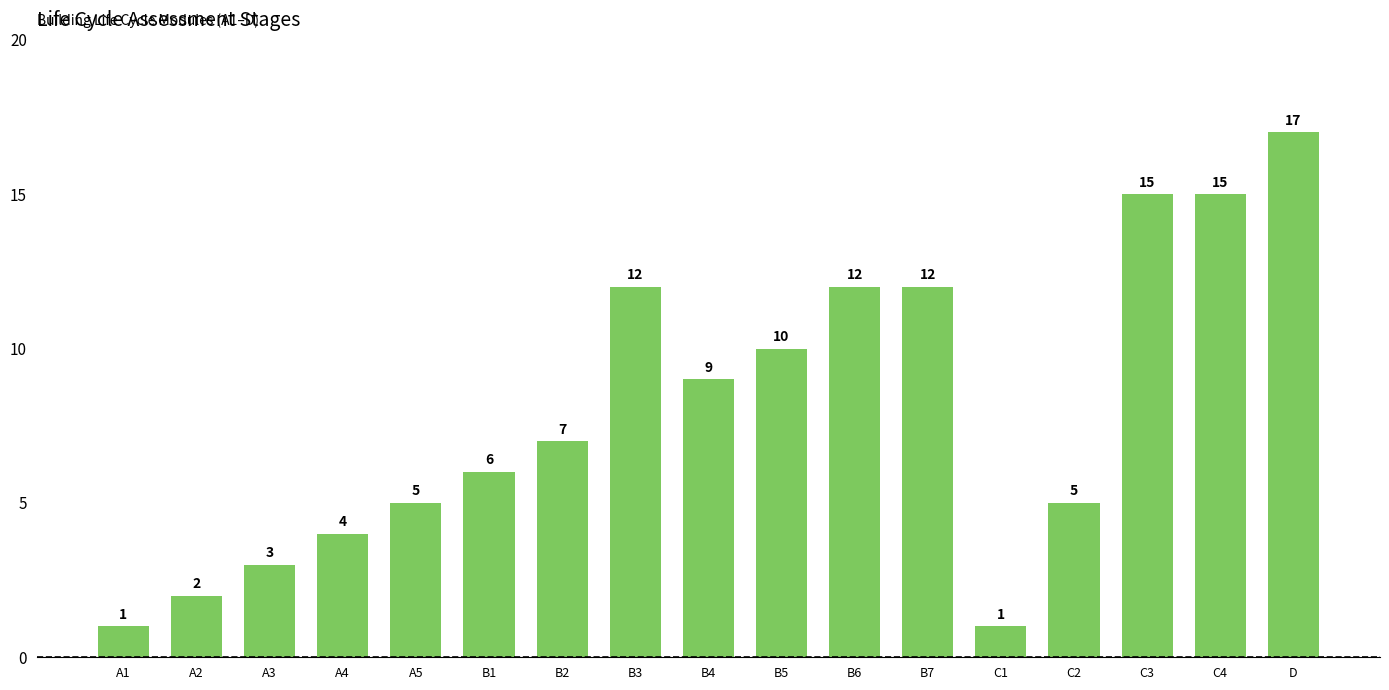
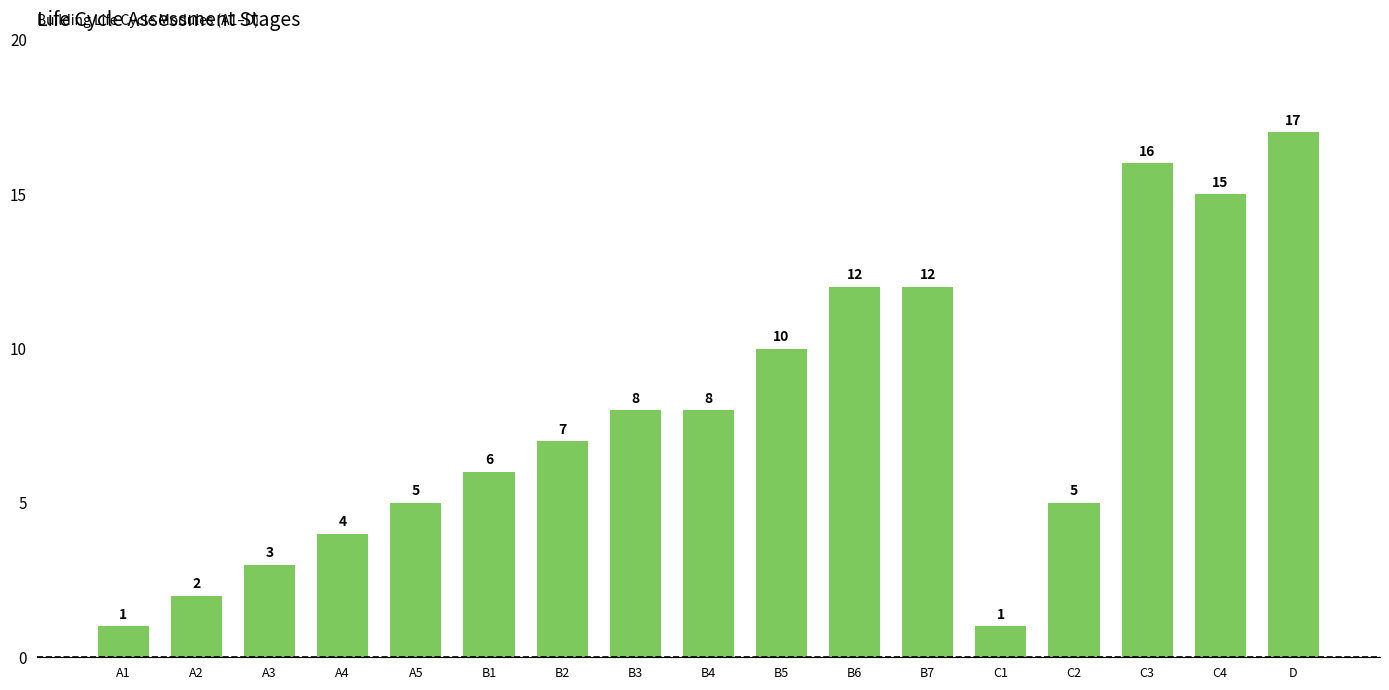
  {
    "A1": 1,
    "A2": 2,
    "A3": 3,
    "A4": 4,
    "A5": 5,
    "B1": 6,
    "B2": 7,
-   "B3": 12,
-   "B4": 9,
+   "B3": 8,
+   "B4": 8,
    "B5": 10,
    "B6": 12,
    "B7": 12,
    "C1": 1,
    "C2": 5,
-   "C3": 15,
+   "C3": 16,
    "C4": 15,
    "D": 17
  }
